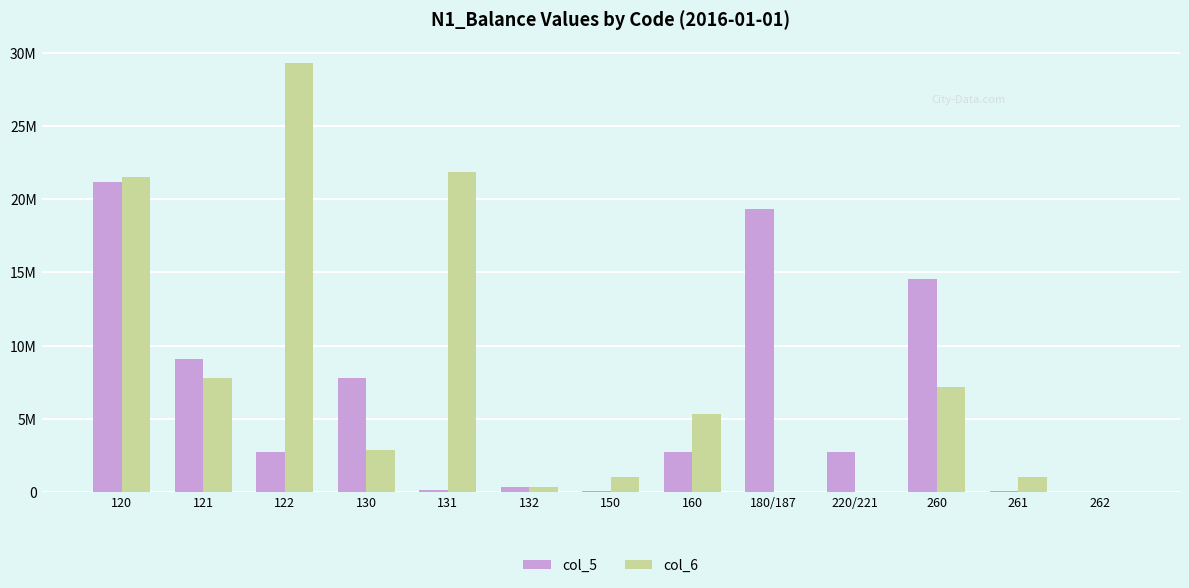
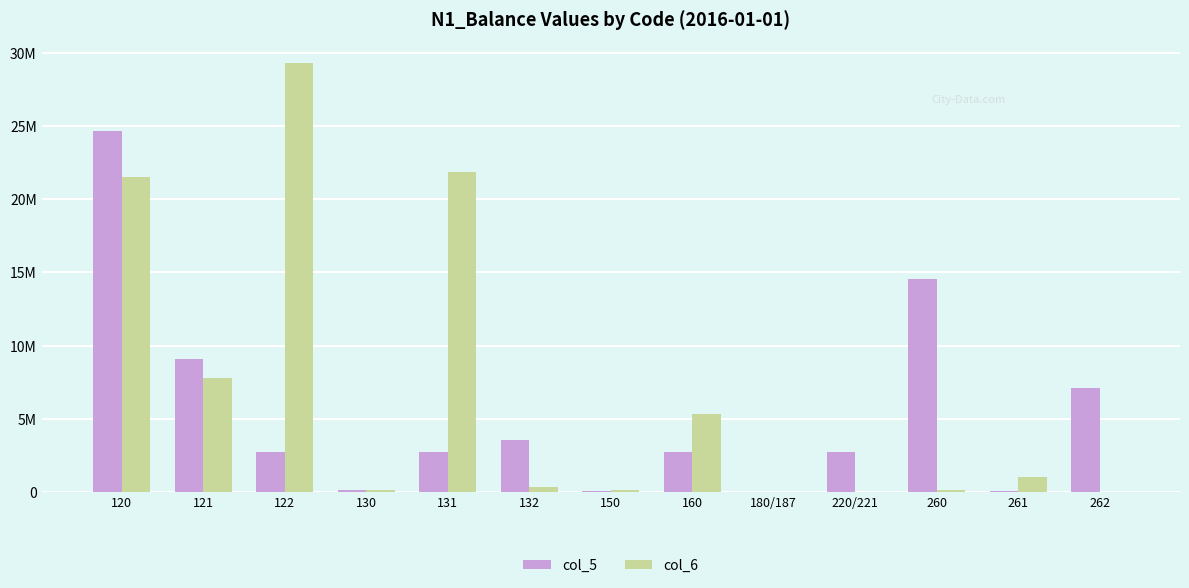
  {
    "col_5": {
-     "120": 21200000,
+     "120": 24600000,
      "121": 9100000,
      "122": 2700000,
-     "130": 7800000,
-     "131": 200000,
-     "132": 300000,
+     "130": 200000,
+     "131": 2800000,
+     "132": 3600000,
      "160": 2800000,
-     "180/187": 19300000,
+     "180/187": 0,
      "220/221": 2700000,
      "260": 14600000,
-     "262": 0
+     "262": 7100000
    },
    "col_6": {
      "120": 21500000,
      "121": 7800000,
      "122": 29300000,
-     "130": 2900000,
+     "130": 200000,
      "131": 21900000,
      "132": 300000,
-     "150": 1000000,
+     "150": 100000,
      "160": 5300000,
      "180/187": 0,
-     "260": 7200000,
+     "260": 200000,
      "261": 1000000,
      "262": 0
    }
  }
